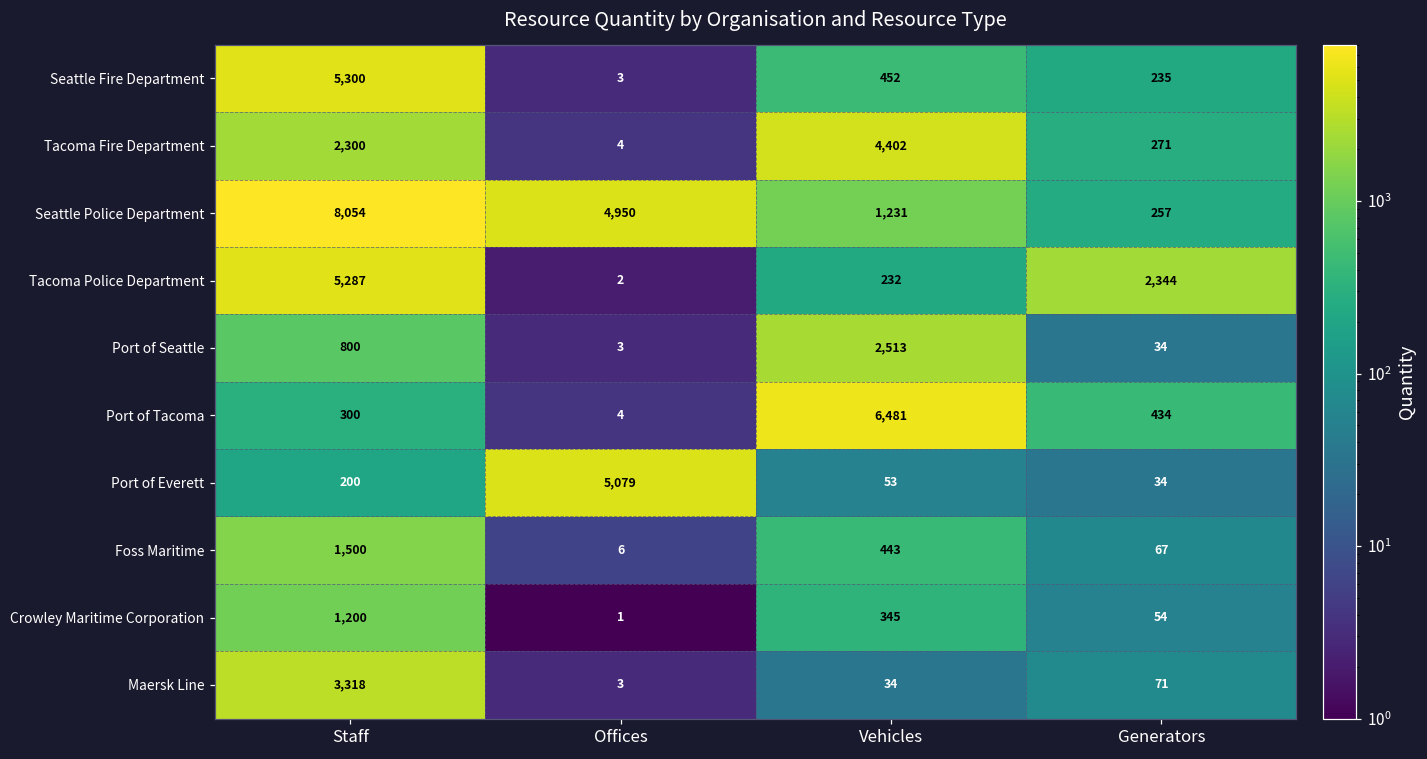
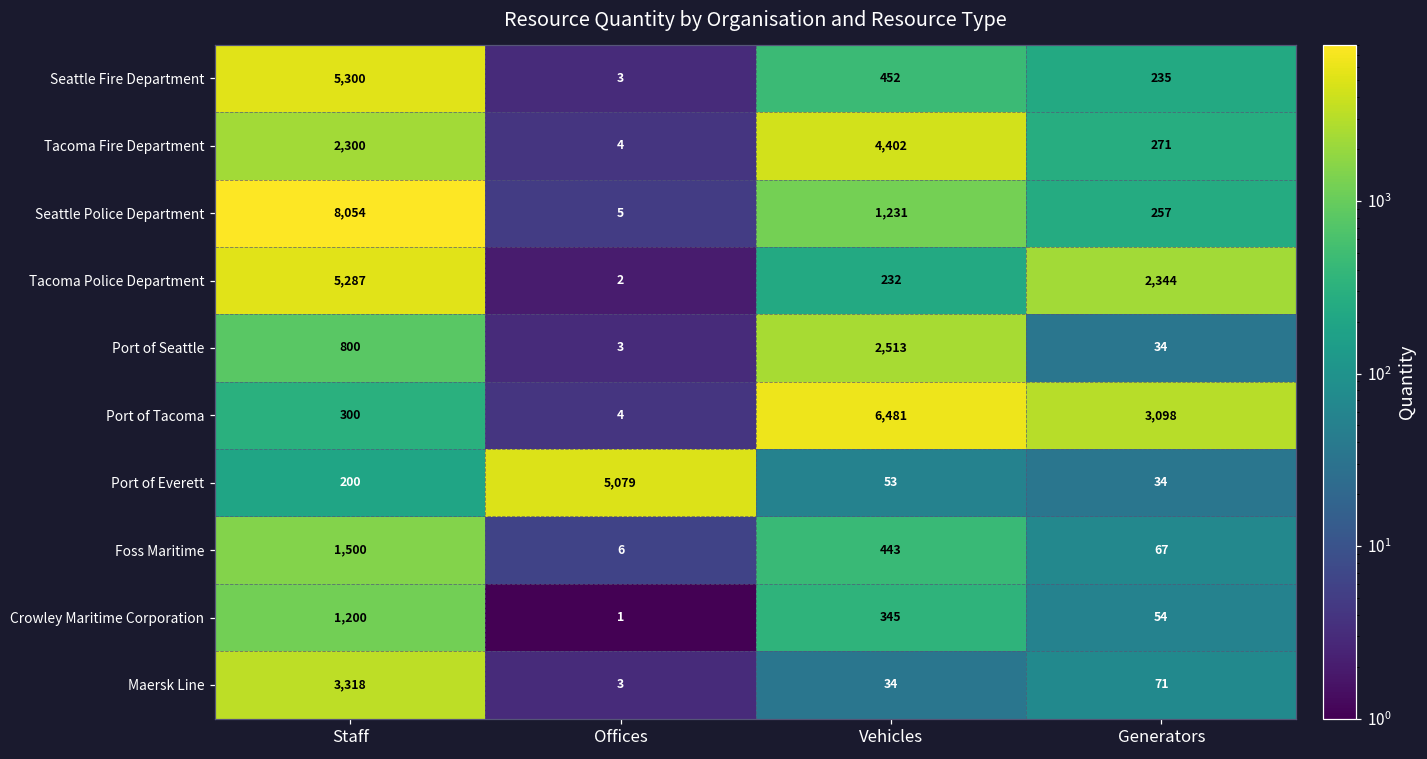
  {
    "Seattle Fire Department": {
      "Staff": "5,300",
      "Offices": "3",
      "Vehicles": "452",
      "Generators": "235"
    },
    "Tacoma Fire Department": {
      "Staff": "2,300",
      "Offices": "4",
      "Vehicles": "4,402",
      "Generators": "271"
    },
    "Seattle Police Department": {
      "Staff": "8,054",
-     "Offices": "4,950",
+     "Offices": "5",
      "Vehicles": "1,231",
      "Generators": "257"
    },
    "Tacoma Police Department": {
      "Staff": "5,287",
      "Offices": "2",
      "Vehicles": "232",
      "Generators": "2,344"
    },
    "Port of Seattle": {
      "Staff": "800",
      "Offices": "3",
      "Vehicles": "2,513",
      "Generators": "34"
    },
    "Port of Tacoma": {
      "Staff": "300",
      "Offices": "4",
      "Vehicles": "6,481",
-     "Generators": "434"
+     "Generators": "3,098"
    },
    "Port of Everett": {
      "Staff": "200",
      "Offices": "5,079",
      "Vehicles": "53",
      "Generators": "34"
    },
    "Foss Maritime": {
      "Staff": "1,500",
      "Offices": "6",
      "Vehicles": "443",
      "Generators": "67"
    },
    "Crowley Maritime Corporation": {
      "Staff": "1,200",
      "Offices": "1",
      "Vehicles": "345",
      "Generators": "54"
    },
    "Maersk Line": {
      "Staff": "3,318",
      "Offices": "3",
      "Vehicles": "34",
      "Generators": "71"
    }
  }
